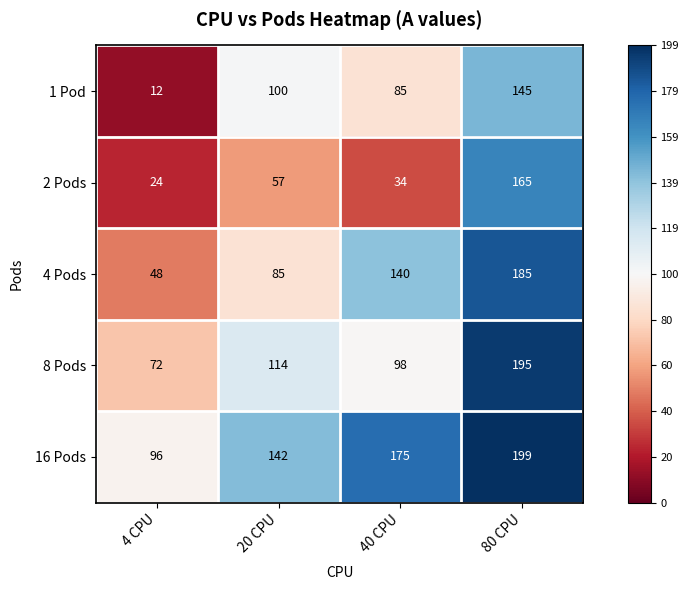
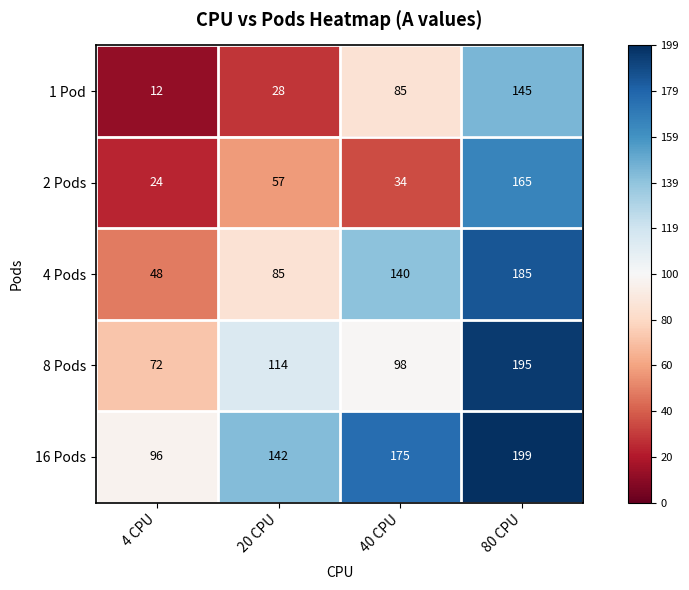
  {
    "1 Pod": {
      "4 CPU": 12,
-     "20 CPU": 100,
+     "20 CPU": 28,
      "40 CPU": 85,
      "80 CPU": 145
    },
    "2 Pods": {
      "4 CPU": 24,
      "20 CPU": 57,
      "40 CPU": 34,
      "80 CPU": 165
    },
    "4 Pods": {
      "4 CPU": 48,
      "20 CPU": 85,
      "40 CPU": 140,
      "80 CPU": 185
    },
    "8 Pods": {
      "4 CPU": 72,
      "20 CPU": 114,
      "40 CPU": 98,
      "80 CPU": 195
    },
    "16 Pods": {
      "4 CPU": 96,
      "20 CPU": 142,
      "40 CPU": 175,
      "80 CPU": 199
    }
  }
